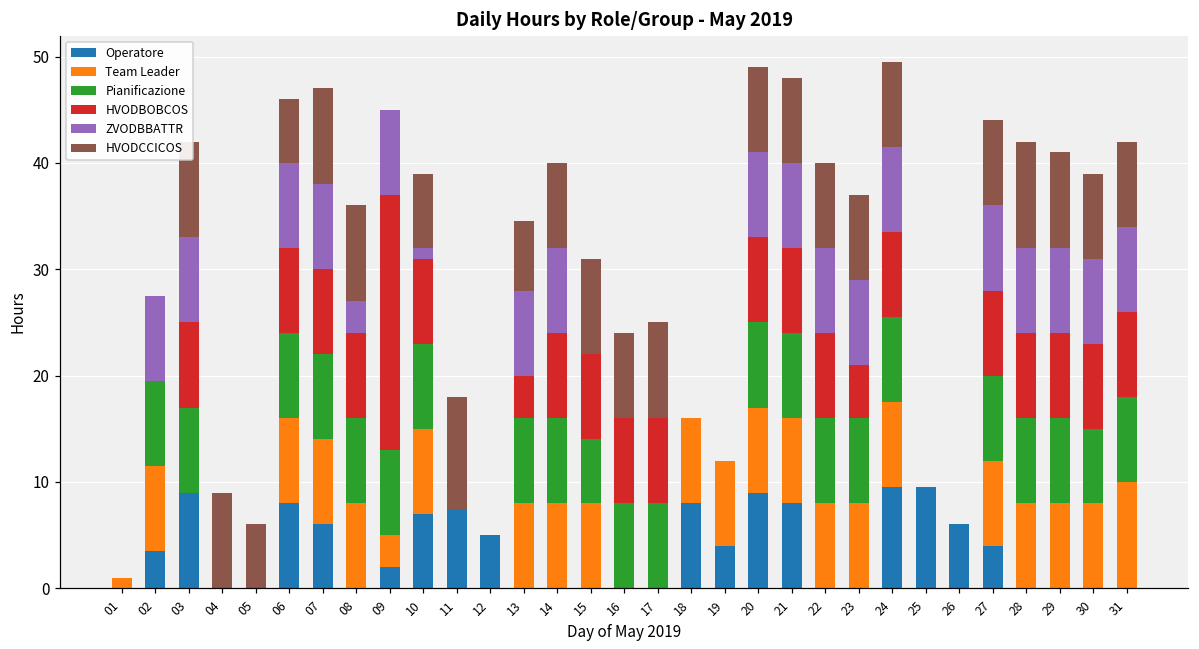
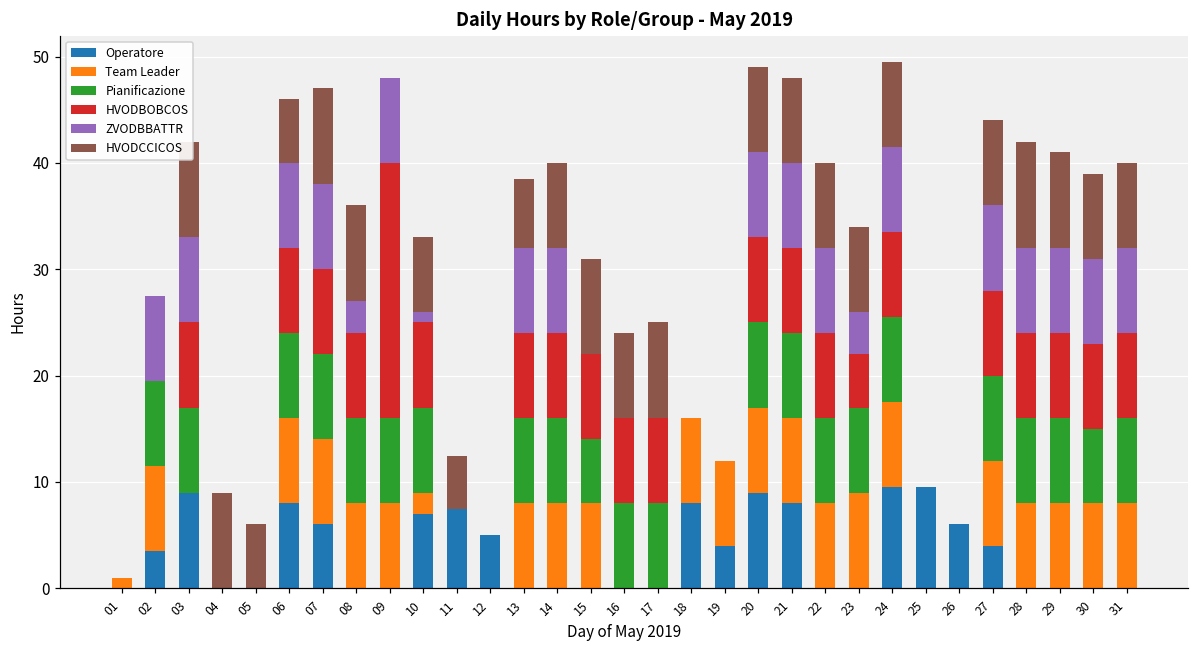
  {
    "Operatore": {
      "01": 0,
      "02": 4,
      "03": 9,
      "04": 0,
      "05": 0,
      "06": 8,
      "07": 6,
      "08": 0,
-     "09": 2,
+     "09": 0,
      "10": 7,
      "11": 8,
      "12": 5,
      "13": 0,
      "14": 0,
      "15": 0,
      "16": 0,
      "17": 0,
      "18": 8,
      "19": 4,
      "20": 9,
      "21": 8,
      "22": 0,
      "23": 0,
      "24": 10,
      "25": 10,
      "26": 6,
      "27": 4,
      "28": 0,
      "29": 0,
      "30": 0,
      "31": 0
    },
    "Team Leader": {
      "01": 1,
      "02": 8,
      "03": 0,
      "04": 0,
      "05": 0,
      "06": 8,
      "07": 8,
      "08": 8,
-     "09": 3,
-     "10": 8,
+     "09": 8,
+     "10": 2,
      "11": 0,
      "12": 0,
      "13": 8,
      "14": 8,
      "15": 8,
      "16": 0,
      "17": 0,
      "18": 8,
      "19": 8,
      "20": 8,
      "21": 8,
      "22": 8,
-     "23": 8,
+     "23": 9,
      "24": 8,
      "25": 0,
      "26": 0,
      "27": 8,
      "28": 8,
      "29": 8,
      "30": 8,
-     "31": 10
+     "31": 8
    },
    "Pianificazione": {
      "01": 0,
      "02": 8,
      "03": 8,
      "04": 0,
      "05": 0,
      "06": 8,
      "07": 8,
      "08": 8,
      "09": 8,
      "10": 8,
      "11": 0,
      "12": 0,
      "13": 8,
      "14": 8,
      "15": 6,
      "16": 8,
      "17": 8,
      "18": 0,
      "19": 0,
      "20": 8,
      "21": 8,
      "22": 8,
      "23": 8,
      "24": 8,
      "25": 0,
      "26": 0,
      "27": 8,
      "28": 8,
      "29": 8,
      "30": 7,
      "31": 8
    },
    "HVODBOBCOS": {
      "01": 0,
      "02": 0,
      "03": 8,
      "04": 0,
      "05": 0,
      "06": 8,
      "07": 8,
      "08": 8,
      "09": 24,
      "10": 8,
      "11": 0,
      "12": 0,
-     "13": 4,
+     "13": 8,
      "14": 8,
      "15": 8,
      "16": 8,
      "17": 8,
      "18": 0,
      "19": 0,
      "20": 8,
      "21": 8,
      "22": 8,
      "23": 5,
      "24": 8,
      "25": 0,
      "26": 0,
      "27": 8,
      "28": 8,
      "29": 8,
      "30": 8,
      "31": 8
    },
    "ZVODBBATTR": {
      "01": 0,
      "02": 8,
      "03": 8,
      "04": 0,
      "05": 0,
      "06": 8,
      "07": 8,
      "08": 3,
      "09": 8,
      "10": 1,
      "11": 0,
      "12": 0,
      "13": 8,
      "14": 8,
      "15": 0,
      "16": 0,
      "17": 0,
      "18": 0,
      "19": 0,
      "20": 8,
      "21": 8,
      "22": 8,
-     "23": 8,
+     "23": 4,
      "24": 8,
      "25": 0,
      "26": 0,
      "27": 8,
      "28": 8,
      "29": 8,
      "30": 8,
      "31": 8
    },
    "HVODCCICOS": {
      "01": 0,
      "02": 0,
      "04": 9,
      "05": 6,
      "06": 6,
      "07": 9,
      "08": 9,
      "09": 0,
      "10": 7,
-     "11": 11,
+     "11": 5,
      "12": 0,
      "13": 7,
      "14": 8,
      "15": 9,
      "16": 8,
      "17": 9,
      "18": 0,
      "19": 0,
      "20": 8,
      "21": 8,
      "22": 8,
      "23": 8,
      "24": 8,
      "25": 0,
      "26": 0,
      "27": 8,
      "28": 10,
      "29": 9,
      "30": 8,
      "31": 8
    }
  }
